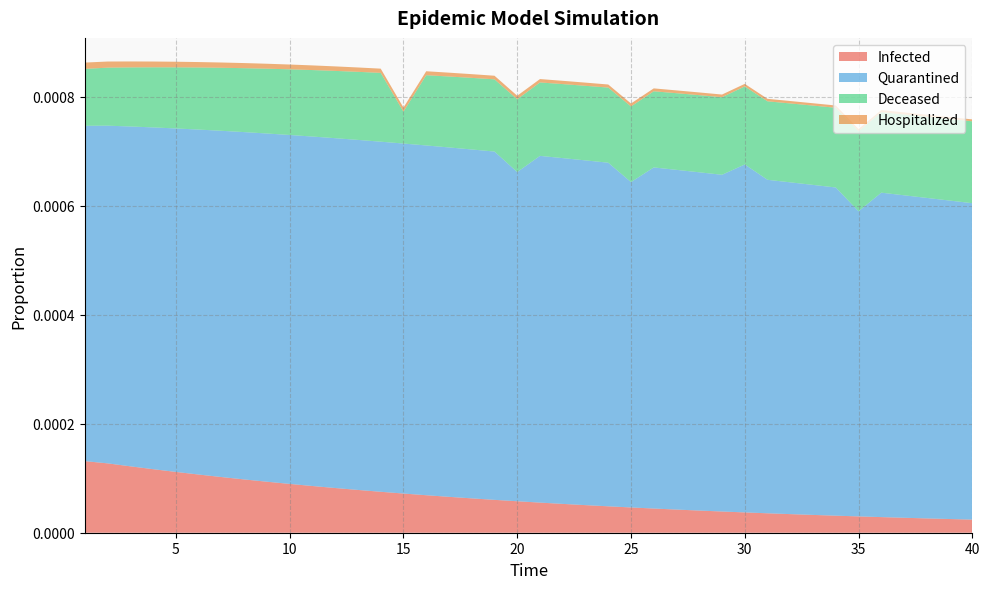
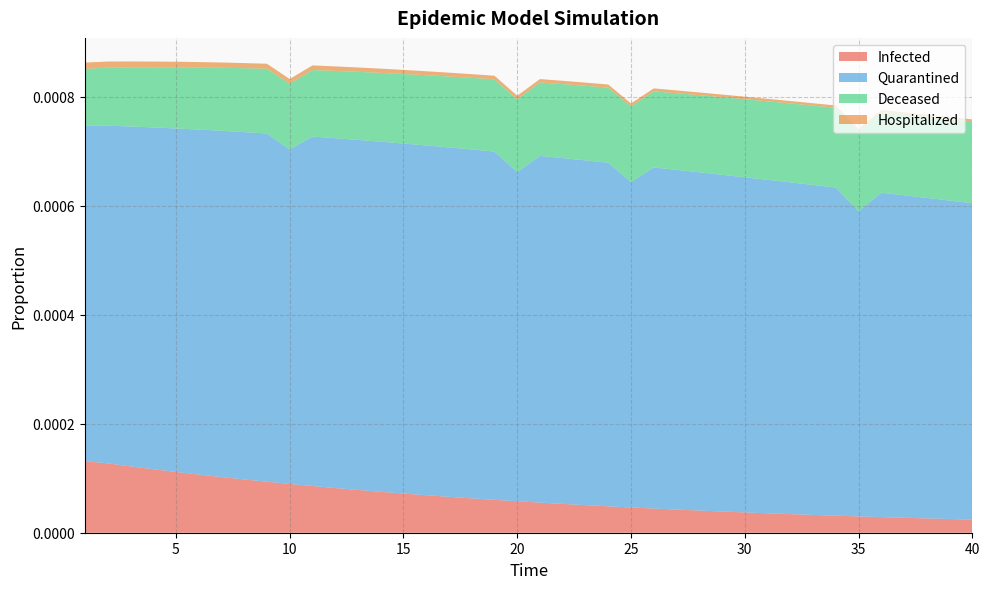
  {
    "Quarantined": {
      "5": 0.00063,
-     "10": 0.00064,
+     "10": 0.00061,
      "15": 0.00064,
      "20": 0.00060,
      "25": 0.00060,
-     "30": 0.00064,
+     "30": 0.00062,
      "35": 0.00056,
      "40": 0.00058
    },
    "Deceased": {
      "5": 0.00011,
      "10": 0.00012,
-     "15": 0.00006,
+     "15": 0.00013,
      "20": 0.00013,
      "25": 0.00014
    }
  }
